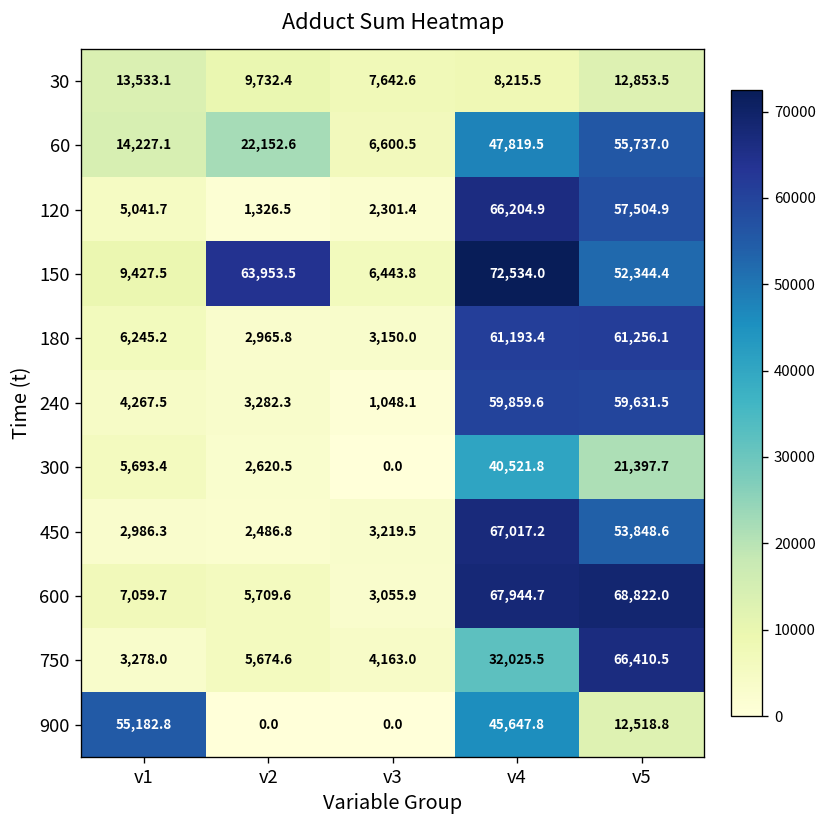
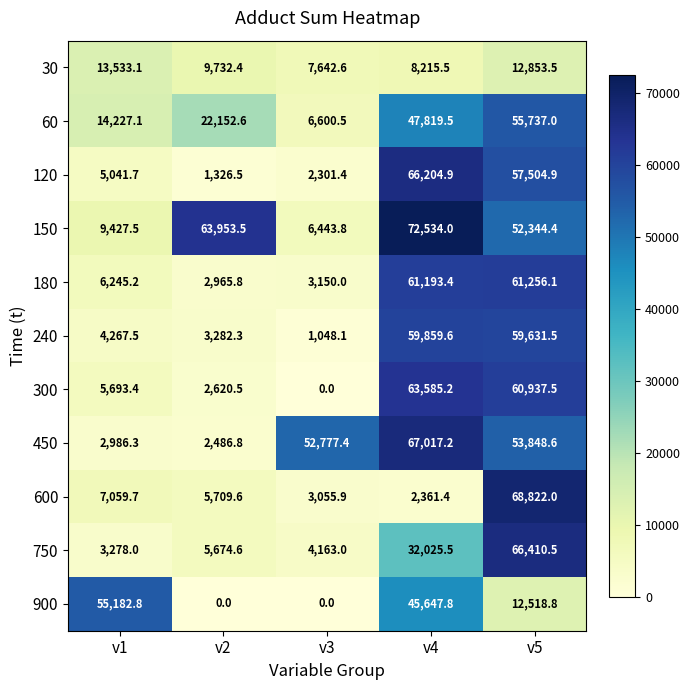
  {
    "30": {
      "v1": "13,533.1",
      "v2": "9,732.4",
      "v3": "7,642.6",
      "v4": "8,215.5",
      "v5": "12,853.5"
    },
    "60": {
      "v1": "14,227.1",
      "v2": "22,152.6",
      "v3": "6,600.5",
      "v4": "47,819.5",
      "v5": "55,737.0"
    },
    "120": {
      "v1": "5,041.7",
      "v2": "1,326.5",
      "v3": "2,301.4",
      "v4": "66,204.9",
      "v5": "57,504.9"
    },
    "150": {
      "v1": "9,427.5",
      "v2": "63,953.5",
      "v3": "6,443.8",
      "v4": "72,534.0",
      "v5": "52,344.4"
    },
    "180": {
      "v1": "6,245.2",
      "v2": "2,965.8",
      "v3": "3,150.0",
      "v4": "61,193.4",
      "v5": "61,256.1"
    },
    "240": {
      "v1": "4,267.5",
      "v2": "3,282.3",
      "v3": "1,048.1",
      "v4": "59,859.6",
      "v5": "59,631.5"
    },
    "300": {
      "v1": "5,693.4",
      "v2": "2,620.5",
      "v3": "0.0",
-     "v4": "40,521.8",
-     "v5": "21,397.7"
+     "v4": "63,585.2",
+     "v5": "60,937.5"
    },
    "450": {
      "v1": "2,986.3",
      "v2": "2,486.8",
-     "v3": "3,219.5",
+     "v3": "52,777.4",
      "v4": "67,017.2",
      "v5": "53,848.6"
    },
    "600": {
      "v1": "7,059.7",
      "v2": "5,709.6",
      "v3": "3,055.9",
-     "v4": "67,944.7",
+     "v4": "2,361.4",
      "v5": "68,822.0"
    },
    "750": {
      "v1": "3,278.0",
      "v2": "5,674.6",
      "v3": "4,163.0",
      "v4": "32,025.5",
      "v5": "66,410.5"
    },
    "900": {
      "v1": "55,182.8",
      "v2": "0.0",
      "v3": "0.0",
      "v4": "45,647.8",
      "v5": "12,518.8"
    }
  }
